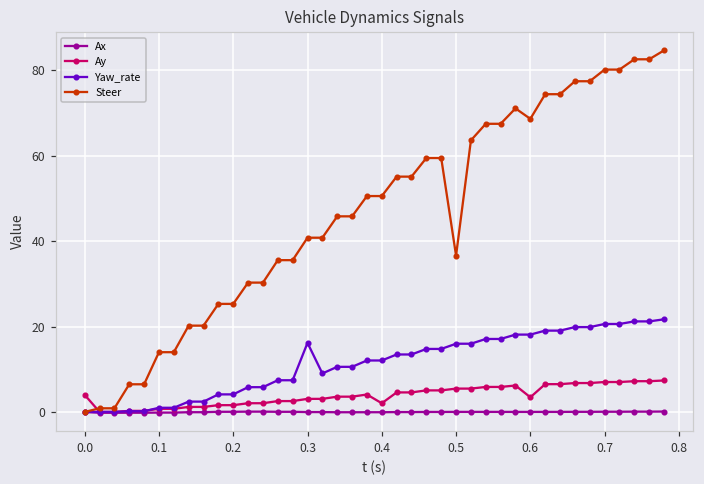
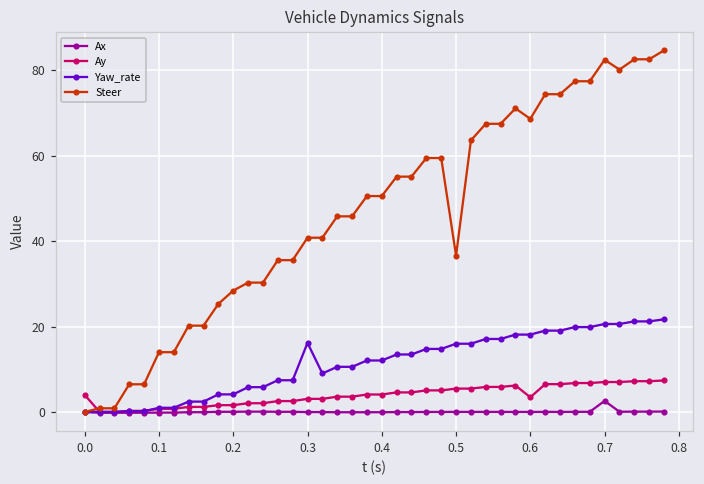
  {
    "Ax": {
      "0.1": 0,
      "0.2": 0,
      "0.3": 0,
      "0.4": 0,
      "0.5": 0,
      "0.6": 0,
-     "0.7": 0
+     "0.7": 3
    },
    "Ay": {
      "0.0": 4,
      "0.2": 2,
      "0.3": 3,
-     "0.4": 2,
+     "0.4": 4,
      "0.5": 5,
      "0.6": 3,
      "0.7": 7
    },
    "Yaw_rate": {
      "0.2": 4,
      "0.3": 16,
      "0.4": 12,
      "0.5": 16,
      "0.6": 18,
      "0.7": 21
    },
    "Steer": {
      "0.1": 14,
-     "0.2": 25,
+     "0.2": 28,
      "0.3": 41,
      "0.4": 51,
      "0.5": 37,
      "0.6": 69,
-     "0.7": 80
+     "0.7": 82
    }
  }
